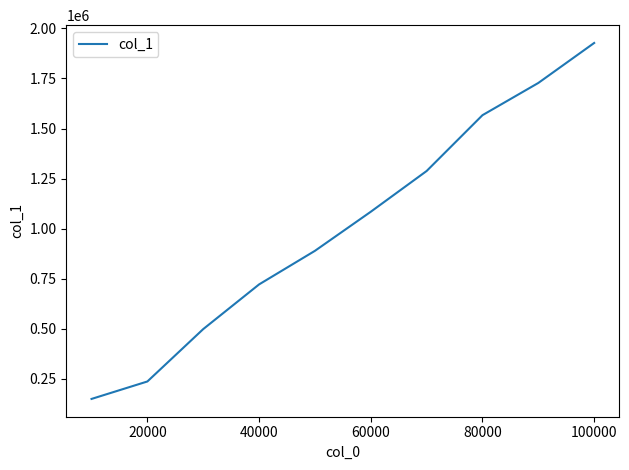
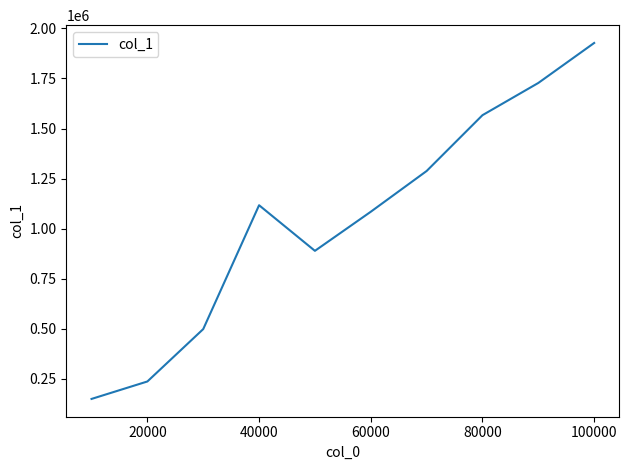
  {
    "20000": 240000,
-   "40000": 720000,
+   "40000": 1120000,
    "60000": 1080000,
    "80000": 1570000,
    "100000": 1930000
  }
